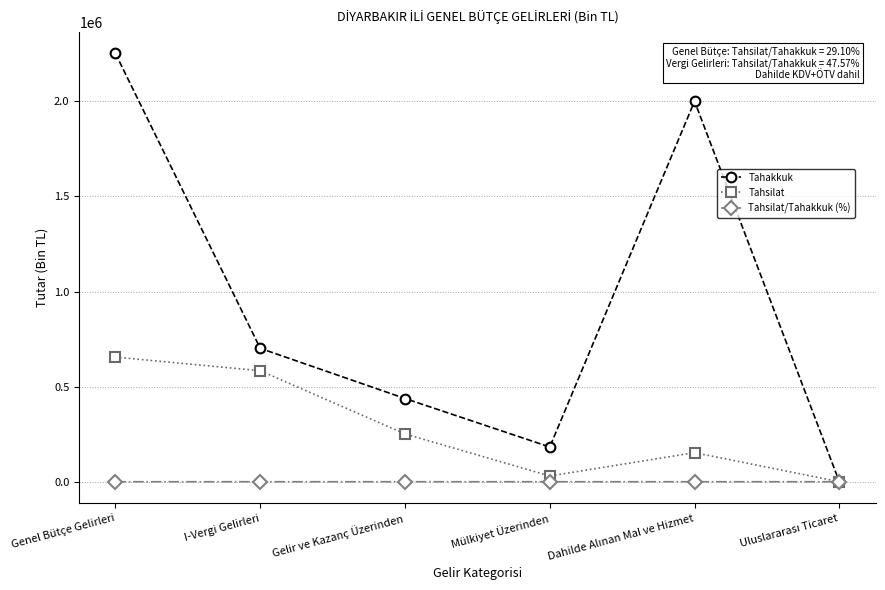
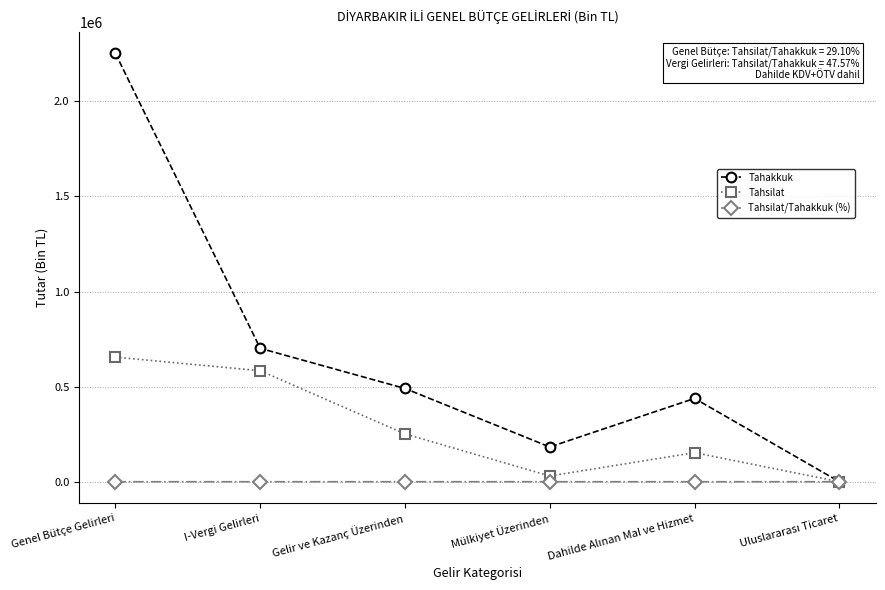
  {
    "Tahakkuk": {
      "Genel Bütçe Gelirleri": 2250000,
      "I-Vergi Gelirleri": 700000,
-     "Gelir ve Kazanç Üzerinden": 440000,
+     "Gelir ve Kazanç Üzerinden": 490000,
      "Mülkiyet Üzerinden": 180000,
-     "Dahilde Alınan Mal ve Hizmet": 2000000
+     "Dahilde Alınan Mal ve Hizmet": 440000
    }
  }
